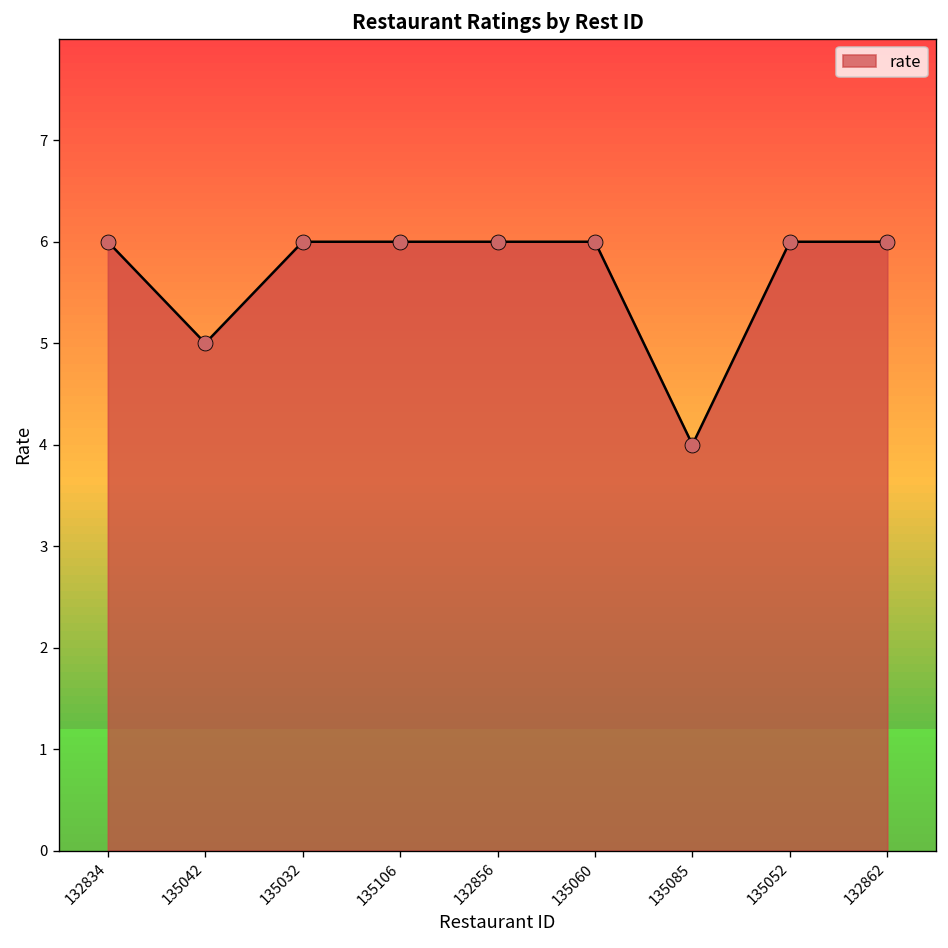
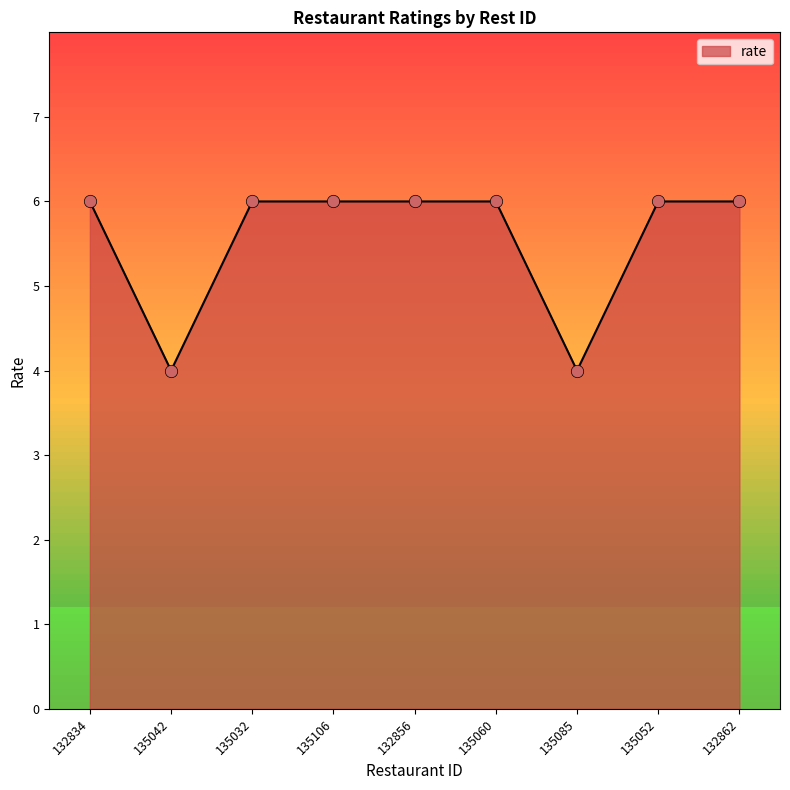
  {
    "132834": 6,
-   "135042": 5,
+   "135042": 4,
    "135032": 6,
    "135106": 6,
    "132856": 6,
    "135060": 6,
    "135085": 4,
    "135052": 6,
    "132862": 6
  }
